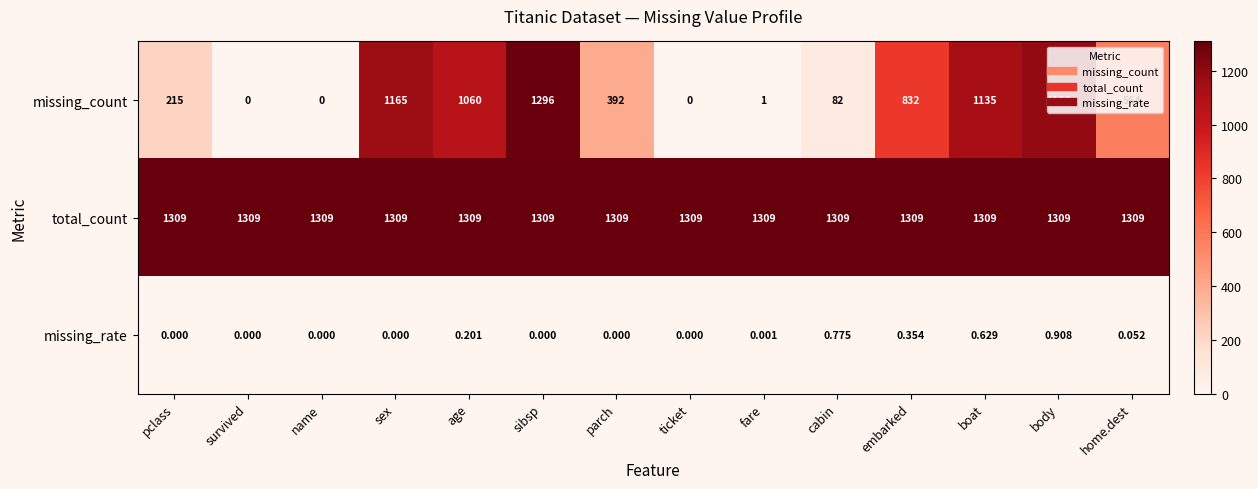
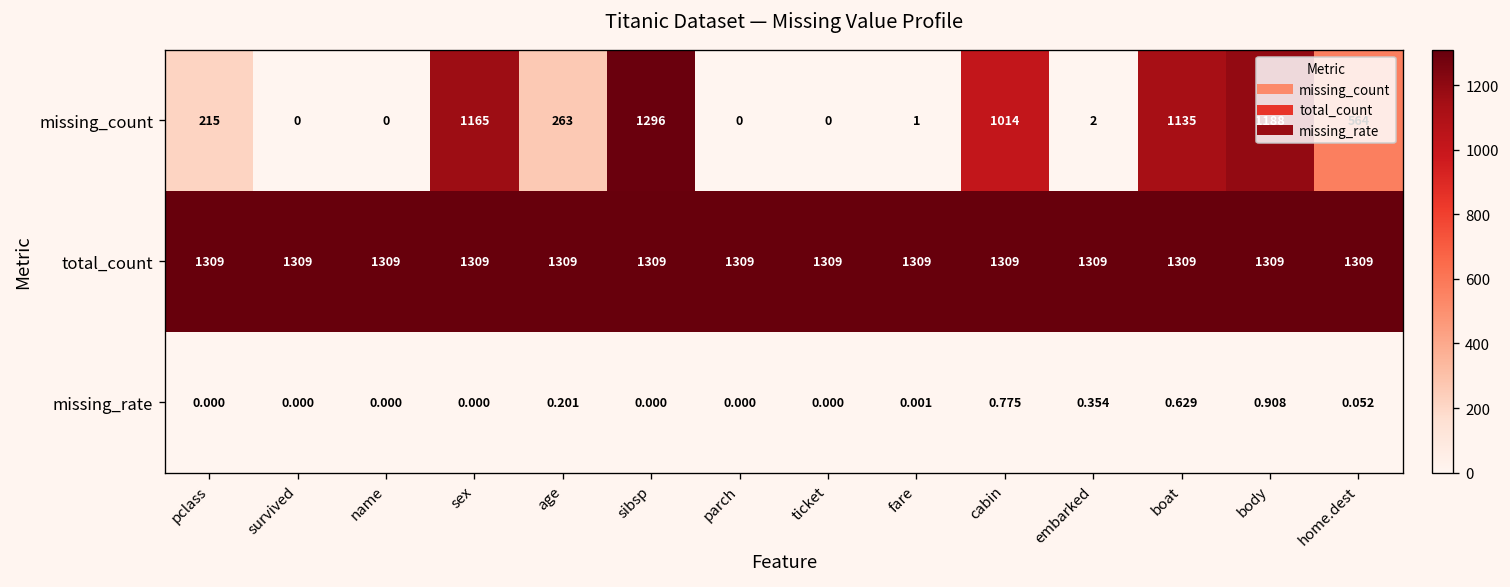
  {
    "missing_count": {
      "pclass": 215,
      "survived": 0,
      "name": 0,
      "sex": 1165,
-     "age": 1060,
+     "age": 263,
      "sibsp": 1296,
-     "parch": 392,
+     "parch": 0,
      "ticket": 0,
      "fare": 1,
-     "cabin": 82,
-     "embarked": 832,
+     "cabin": 1014,
+     "embarked": 2,
      "boat": 1135
    },
    "total_count": {
      "pclass": 1309,
      "survived": 1309,
      "name": 1309,
      "sex": 1309,
      "age": 1309,
      "sibsp": 1309,
      "parch": 1309,
      "ticket": 1309,
      "fare": 1309,
      "cabin": 1309,
      "embarked": 1309,
      "boat": 1309,
      "body": 1309,
      "home.dest": 1309
    },
    "missing_rate": {
      "pclass": 0.000,
      "survived": 0.000,
      "name": 0.000,
      "sex": 0.000,
      "age": 0.201,
      "sibsp": 0.000,
      "parch": 0.000,
      "ticket": 0.000,
      "fare": 0.001,
      "cabin": 0.775,
      "embarked": 0.354,
      "boat": 0.629,
      "body": 0.908,
      "home.dest": 0.052
    }
  }
